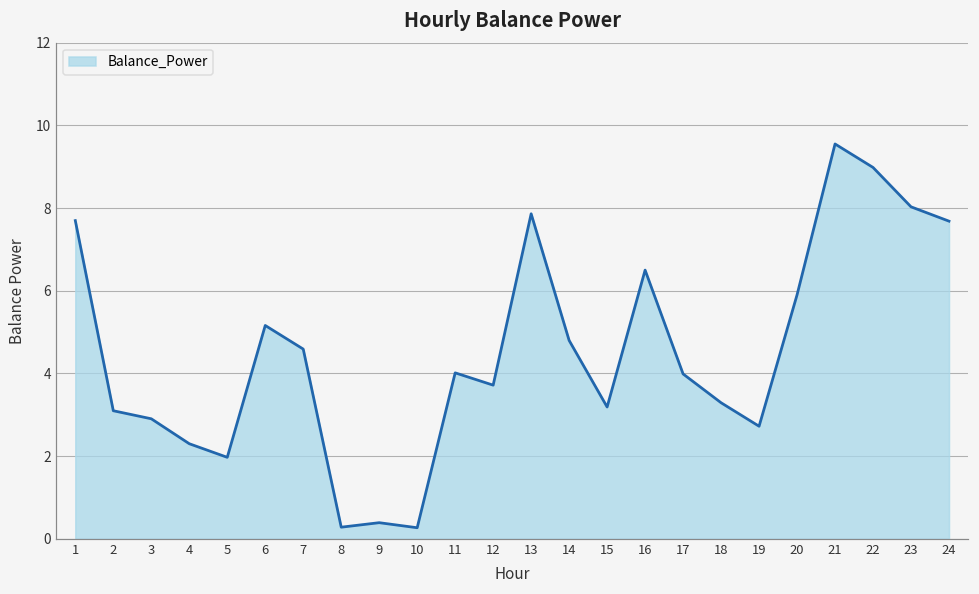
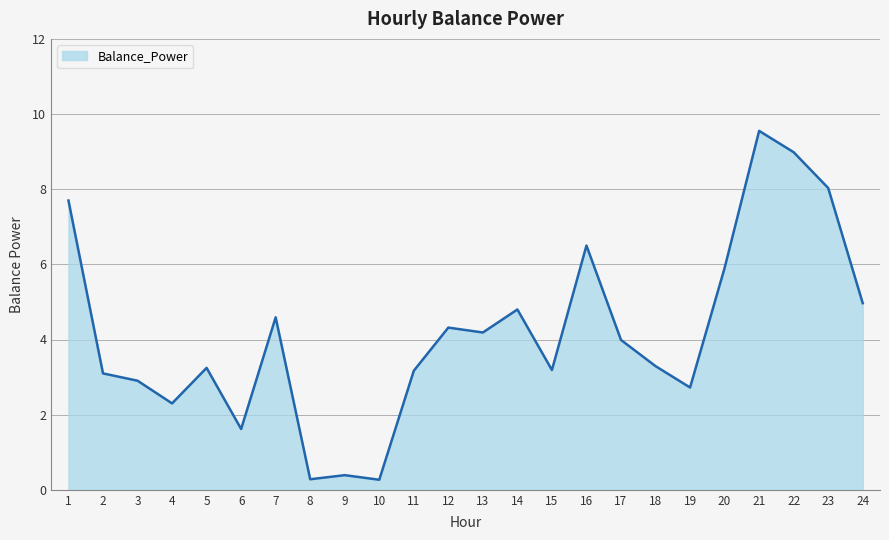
  {
    "1": 7.7,
    "2": 3.1,
    "3": 2.9,
    "4": 2.3,
-   "5": 2.0,
-   "6": 5.2,
+   "5": 3.2,
+   "6": 1.6,
    "7": 4.6,
    "8": 0.3,
    "9": 0.4,
    "10": 0.3,
-   "11": 4.0,
-   "12": 3.7,
-   "13": 7.9,
+   "11": 3.2,
+   "12": 4.3,
+   "13": 4.2,
    "14": 4.8,
    "15": 3.2,
    "16": 6.5,
    "17": 4.0,
    "18": 3.3,
    "19": 2.7,
    "20": 5.9,
    "21": 9.6,
    "22": 9.0,
    "23": 8.0,
-   "24": 7.7
+   "24": 5.0
  }
